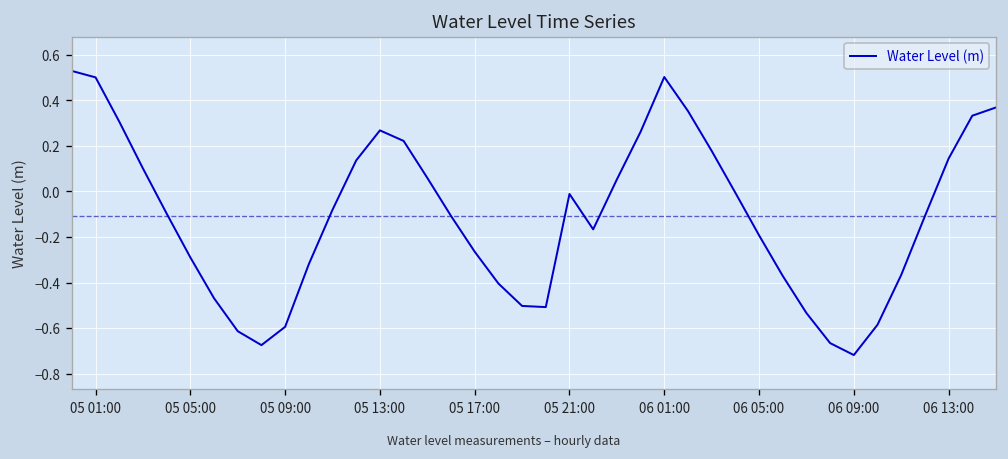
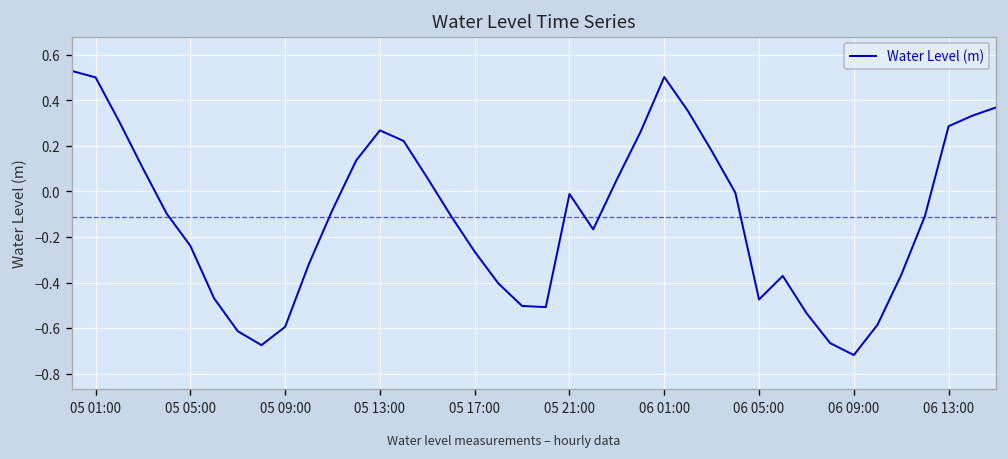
  {
    "05 01:00": 0.50,
-   "05 05:00": -0.29,
+   "05 05:00": -0.24,
    "05 09:00": -0.59,
    "05 13:00": 0.27,
    "05 17:00": -0.26,
    "05 21:00": -0.01,
    "06 01:00": 0.50,
-   "06 05:00": -0.19,
+   "06 05:00": -0.47,
    "06 09:00": -0.72,
-   "06 13:00": 0.14
+   "06 13:00": 0.29
  }
